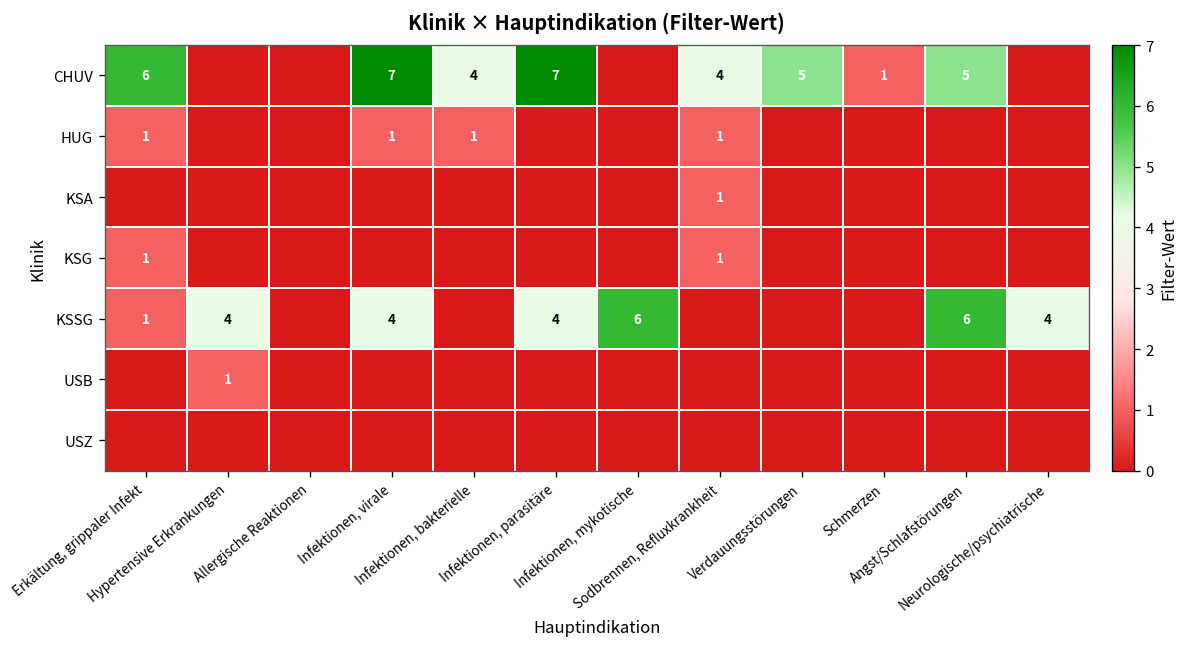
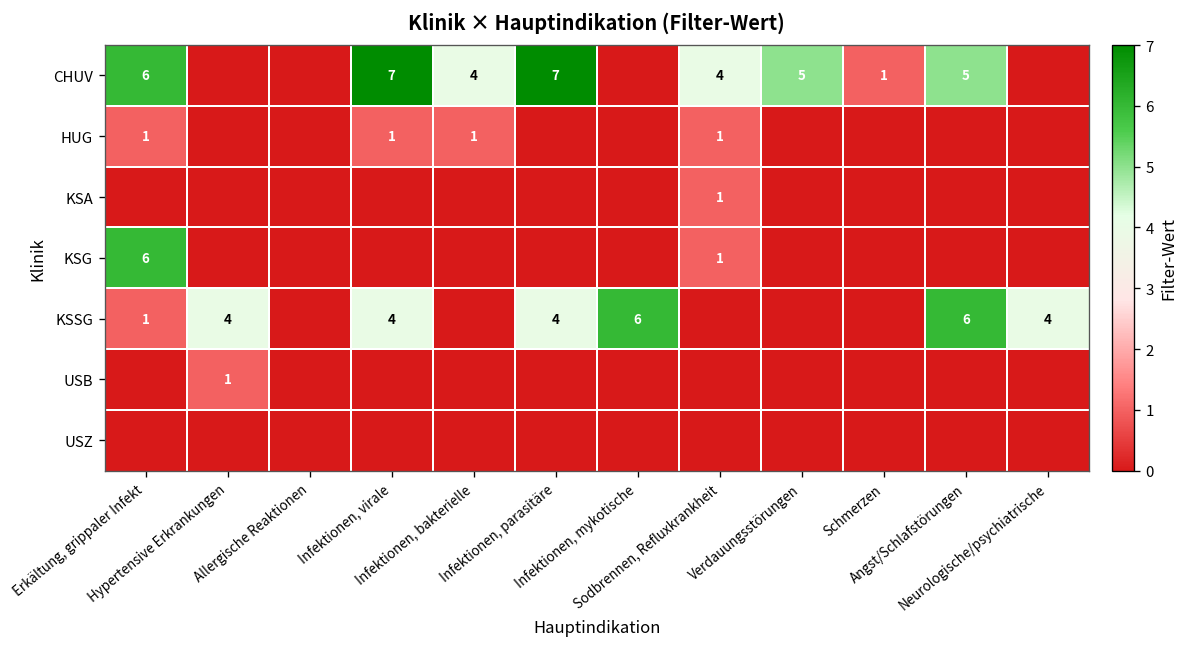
  {
    "CHUV": {
      "Erkältung, grippaler Infekt": 6,
      "Infektionen, virale": 7,
      "Infektionen, bakterielle": 4,
      "Infektionen, parasitäre": 7,
      "Sodbrennen, Refluxkrankheit": 4,
      "Verdauungsstörungen": 5,
      "Schmerzen": 1,
      "Angst/Schlafstörungen": 5
    },
    "HUG": {
      "Erkältung, grippaler Infekt": 1,
      "Infektionen, virale": 1,
      "Infektionen, bakterielle": 1,
      "Sodbrennen, Refluxkrankheit": 1
    },
    "KSA": {
      "Sodbrennen, Refluxkrankheit": 1
    },
    "KSG": {
-     "Erkältung, grippaler Infekt": 1,
+     "Erkältung, grippaler Infekt": 6,
      "Sodbrennen, Refluxkrankheit": 1
    },
    "KSSG": {
      "Erkältung, grippaler Infekt": 1,
      "Hypertensive Erkrankungen": 4,
      "Infektionen, virale": 4,
      "Infektionen, parasitäre": 4,
      "Infektionen, mykotische": 6,
      "Angst/Schlafstörungen": 6,
      "Neurologische/psychiatrische": 4
    },
    "USB": {
      "Hypertensive Erkrankungen": 1
    }
  }
